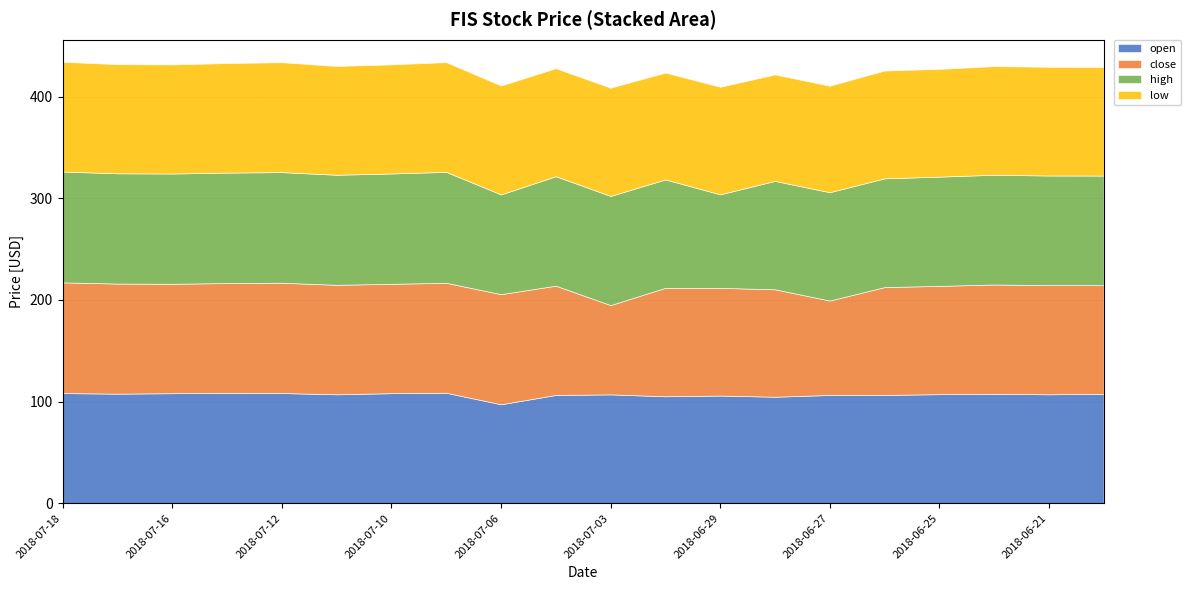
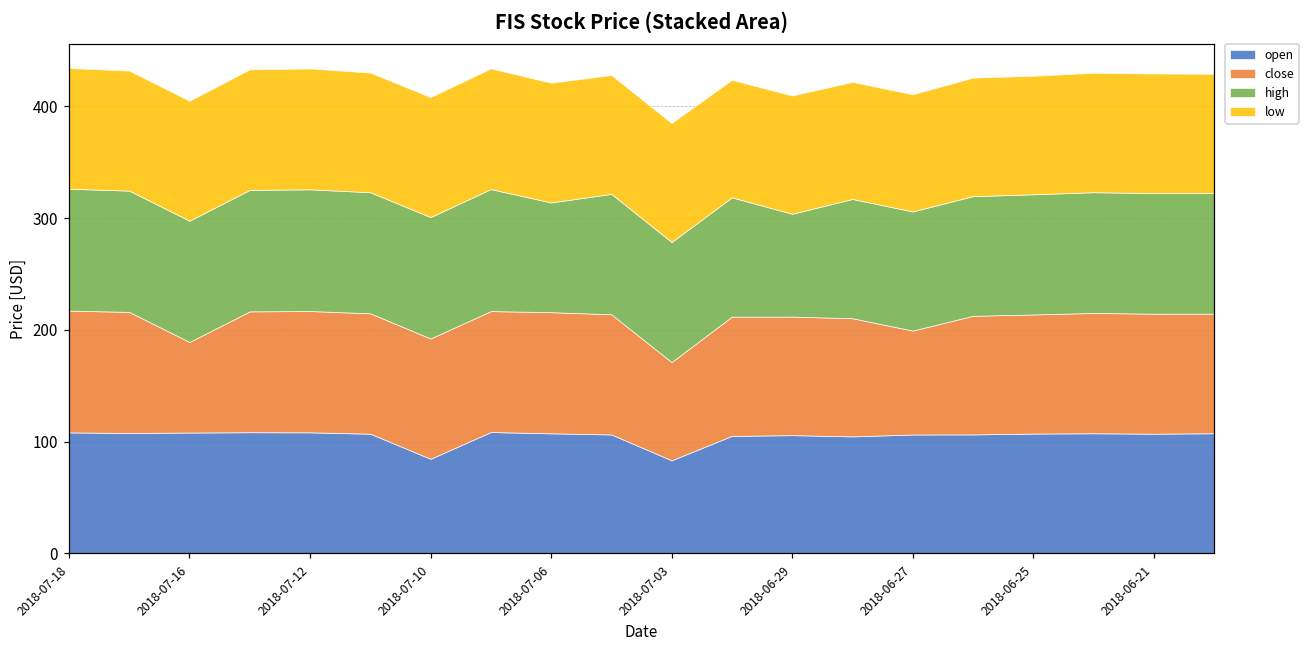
  {
    "open": {
      "2018-07-18": 108,
      "2018-07-16": 108,
      "2018-07-12": 108,
-     "2018-07-10": 108,
-     "2018-07-06": 97,
-     "2018-07-03": 107,
+     "2018-07-10": 85,
+     "2018-07-06": 108,
+     "2018-07-03": 83,
      "2018-06-29": 106,
      "2018-06-27": 106,
      "2018-06-25": 107,
      "2018-06-21": 107
    },
    "close": {
      "2018-07-18": 109,
-     "2018-07-16": 108,
+     "2018-07-16": 81,
      "2018-07-12": 109,
      "2018-07-10": 108,
      "2018-07-06": 108,
      "2018-07-03": 88,
      "2018-06-29": 106,
      "2018-06-27": 93,
      "2018-06-25": 107,
      "2018-06-21": 107
    },
    "high": {
      "2018-07-18": 109,
      "2018-07-16": 109,
      "2018-07-12": 109,
      "2018-07-10": 109,
      "2018-07-06": 98,
      "2018-07-03": 107,
      "2018-06-29": 92,
      "2018-06-27": 107,
      "2018-06-25": 107,
      "2018-06-21": 108
    },
    "low": {
      "2018-07-18": 108,
      "2018-07-16": 107,
      "2018-07-12": 108,
      "2018-07-10": 107,
      "2018-07-06": 107,
      "2018-07-03": 106,
      "2018-06-29": 106,
      "2018-06-27": 105,
      "2018-06-25": 106,
      "2018-06-21": 107
    }
  }
